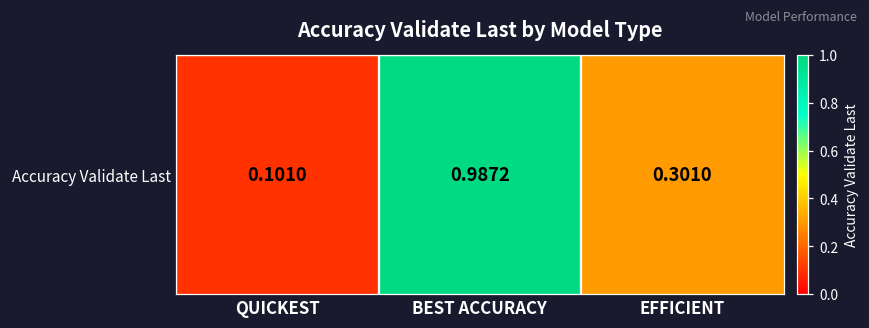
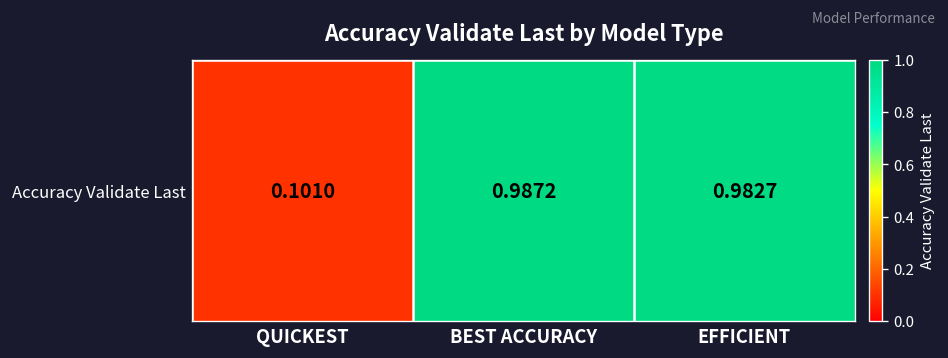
  {
    "Accuracy Validate Last": {
      "QUICKEST": 0.1010,
      "BEST ACCURACY": 0.9872,
-     "EFFICIENT": 0.3010
+     "EFFICIENT": 0.9827
    }
  }
